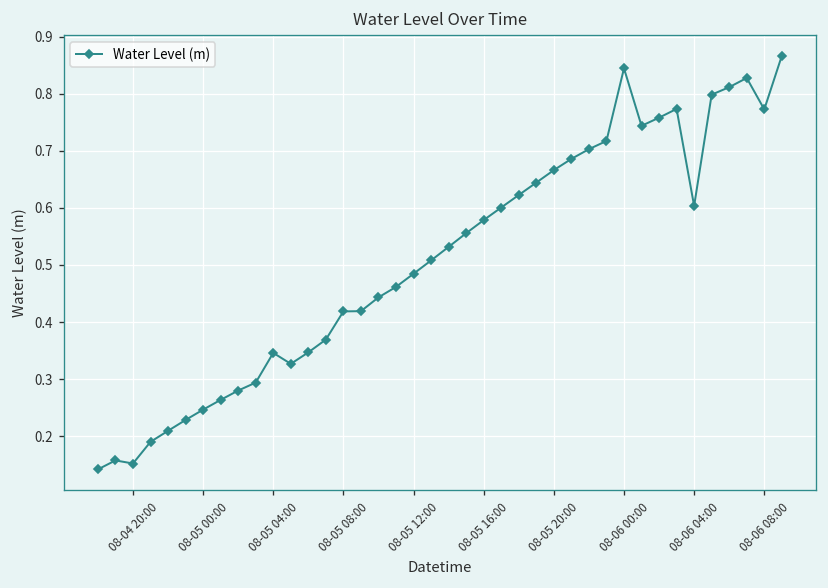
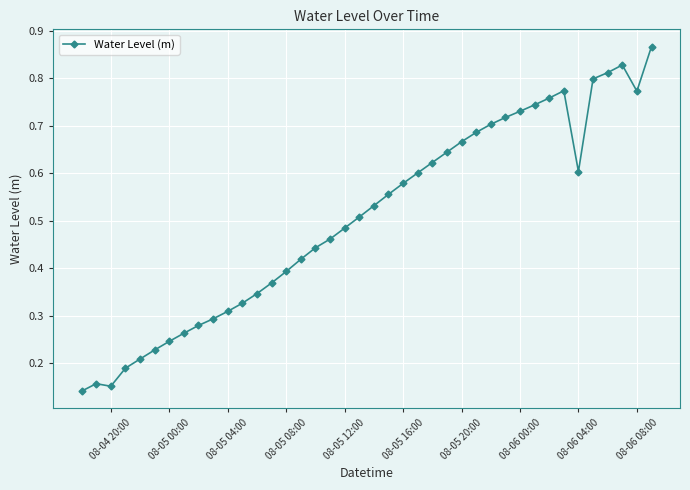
  {
    "08-04 20:00": 0.15,
    "08-05 00:00": 0.25,
-   "08-05 04:00": 0.35,
-   "08-05 08:00": 0.42,
+   "08-05 04:00": 0.31,
+   "08-05 08:00": 0.39,
    "08-05 12:00": 0.48,
    "08-05 16:00": 0.58,
    "08-05 20:00": 0.67,
-   "08-06 00:00": 0.84,
+   "08-06 00:00": 0.73,
    "08-06 04:00": 0.60,
    "08-06 08:00": 0.77
  }
